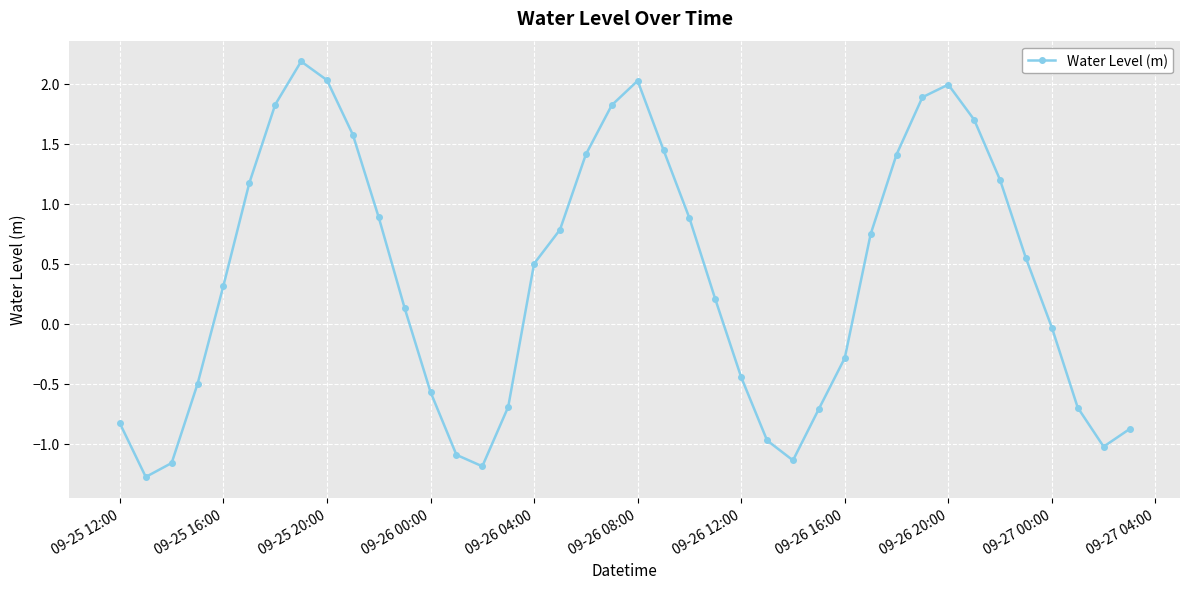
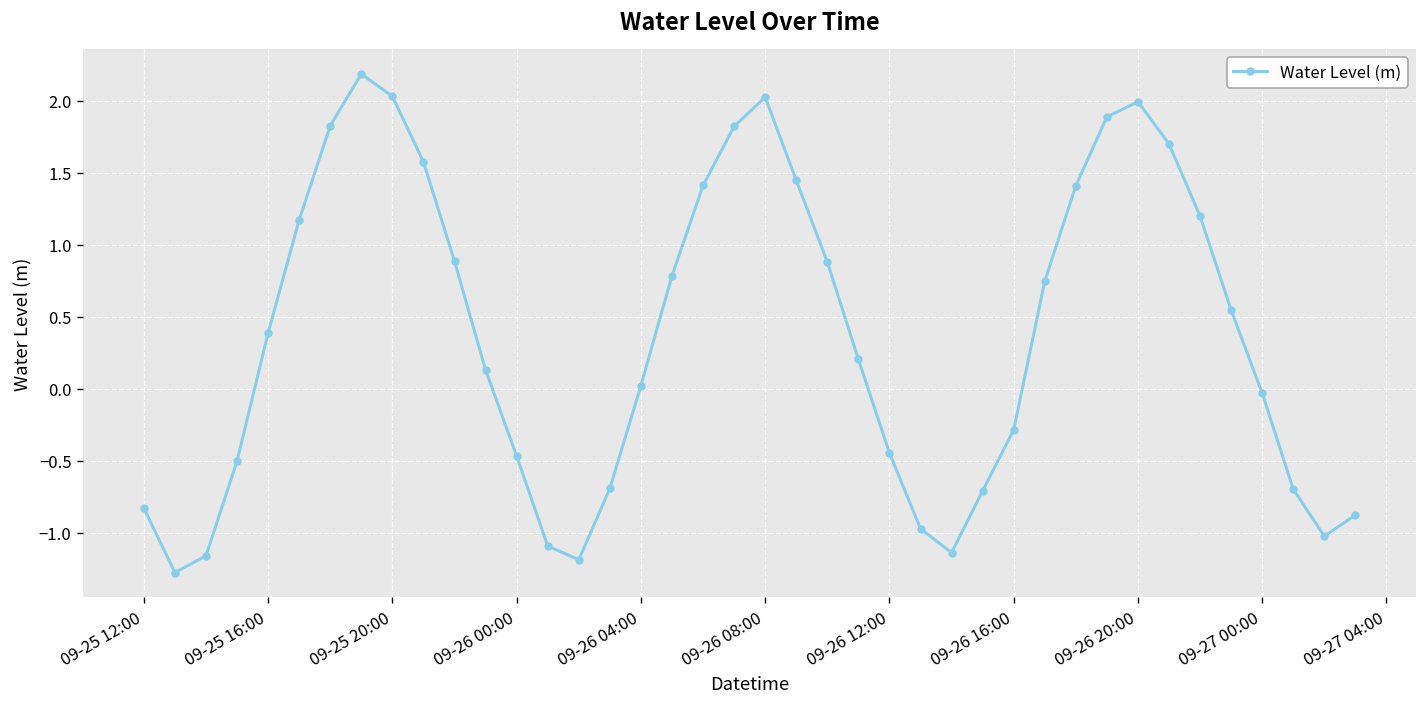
  {
    "09-25 12:00": -0.83,
-   "09-25 16:00": 0.32,
+   "09-25 16:00": 0.39,
    "09-25 20:00": 2.03,
-   "09-26 00:00": -0.57,
-   "09-26 04:00": 0.50,
+   "09-26 00:00": -0.47,
+   "09-26 04:00": 0.02,
    "09-26 08:00": 2.02,
    "09-26 12:00": -0.45,
    "09-26 16:00": -0.29,
    "09-26 20:00": 1.99,
    "09-27 00:00": -0.03
  }
